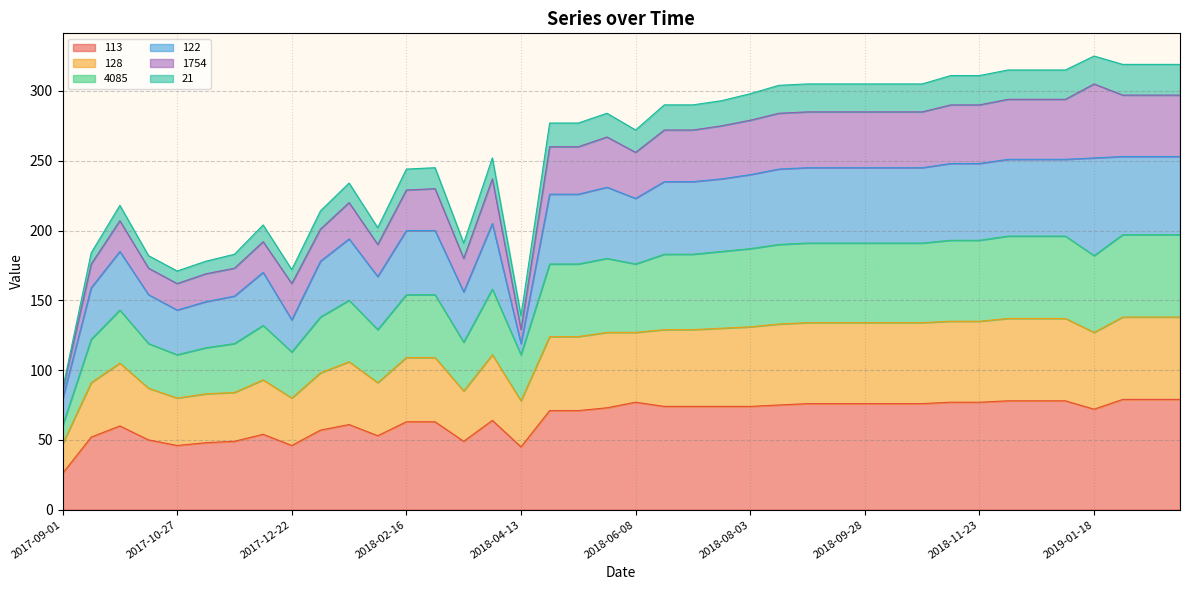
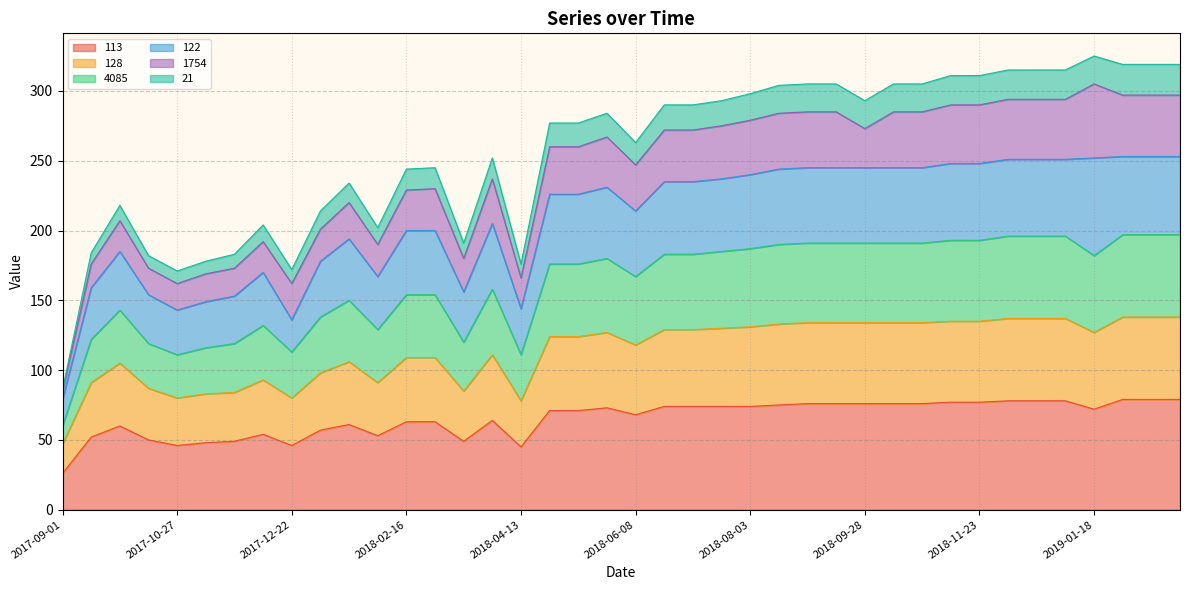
  {
    "113": {
      "2017-09-01": 26,
      "2017-10-27": 46,
      "2017-12-22": 46,
      "2018-02-16": 63,
      "2018-04-13": 45,
-     "2018-06-08": 77,
+     "2018-06-08": 68,
      "2018-08-03": 74,
      "2018-09-28": 76,
      "2018-11-23": 77,
      "2019-01-18": 72
    },
    "128": {
      "2017-09-01": 21,
      "2017-10-27": 34,
      "2017-12-22": 34,
      "2018-02-16": 46,
      "2018-04-13": 33,
      "2018-06-08": 50,
      "2018-08-03": 57,
      "2018-09-28": 58,
      "2018-11-23": 58,
      "2019-01-18": 55
    },
    "122": {
      "2017-09-01": 19,
      "2017-10-27": 32,
      "2017-12-22": 23,
      "2018-02-16": 46,
-     "2018-04-13": 8,
+     "2018-04-13": 33,
      "2018-06-08": 47,
      "2018-08-03": 53,
      "2018-09-28": 54,
      "2018-11-23": 55,
      "2019-01-18": 70
    },
    "1754": {
      "2017-10-27": 19,
      "2017-12-22": 26,
      "2018-02-16": 29,
-     "2018-04-13": 10,
+     "2018-04-13": 22,
      "2018-06-08": 33,
      "2018-08-03": 39,
-     "2018-09-28": 40,
+     "2018-09-28": 28,
      "2018-11-23": 42,
      "2019-01-18": 53
    }
  }
